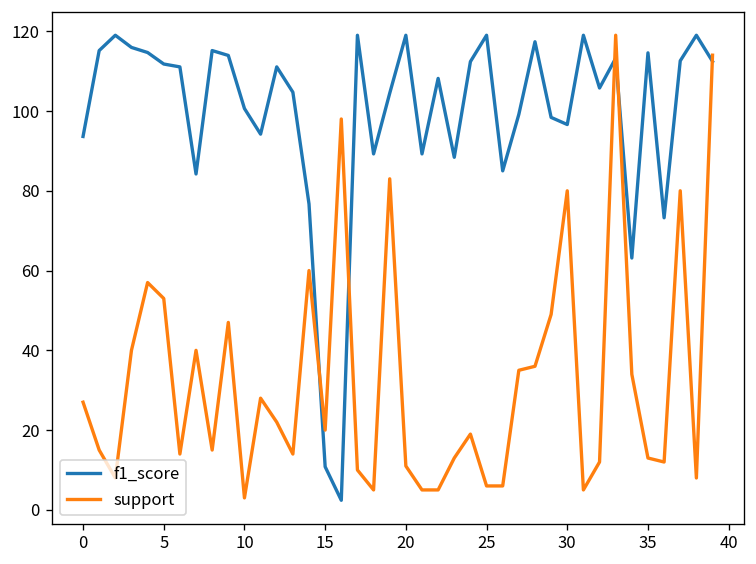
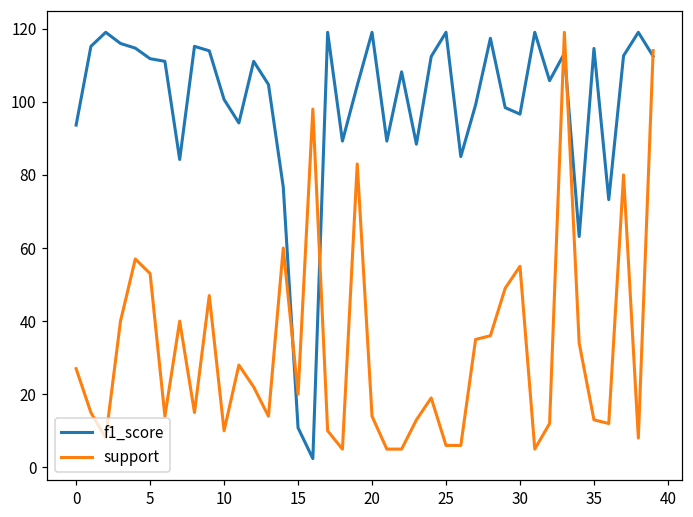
  {
    "f1_score": {
      "0": 94,
      "5": 112,
      "10": 101,
      "15": 11,
      "20": 119,
      "25": 119,
      "30": 97,
      "35": 115
    },
    "support": {
      "0": 27,
      "5": 53,
-     "10": 3,
+     "10": 10,
      "15": 20,
-     "20": 11,
+     "20": 14,
      "25": 6,
-     "30": 80,
+     "30": 55,
      "35": 13
    }
  }
